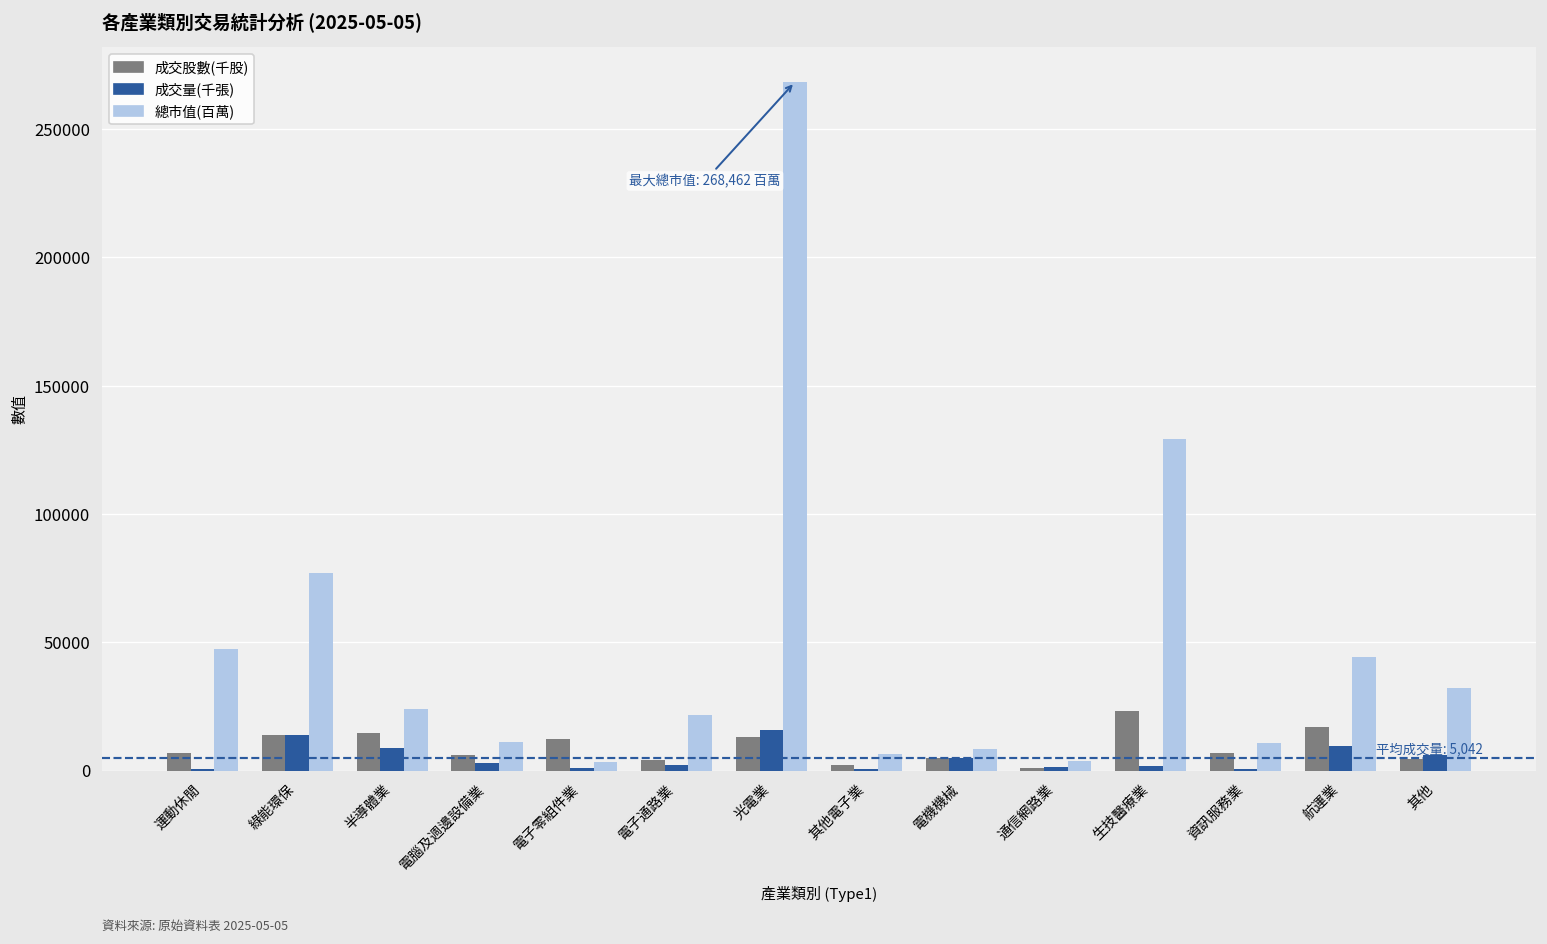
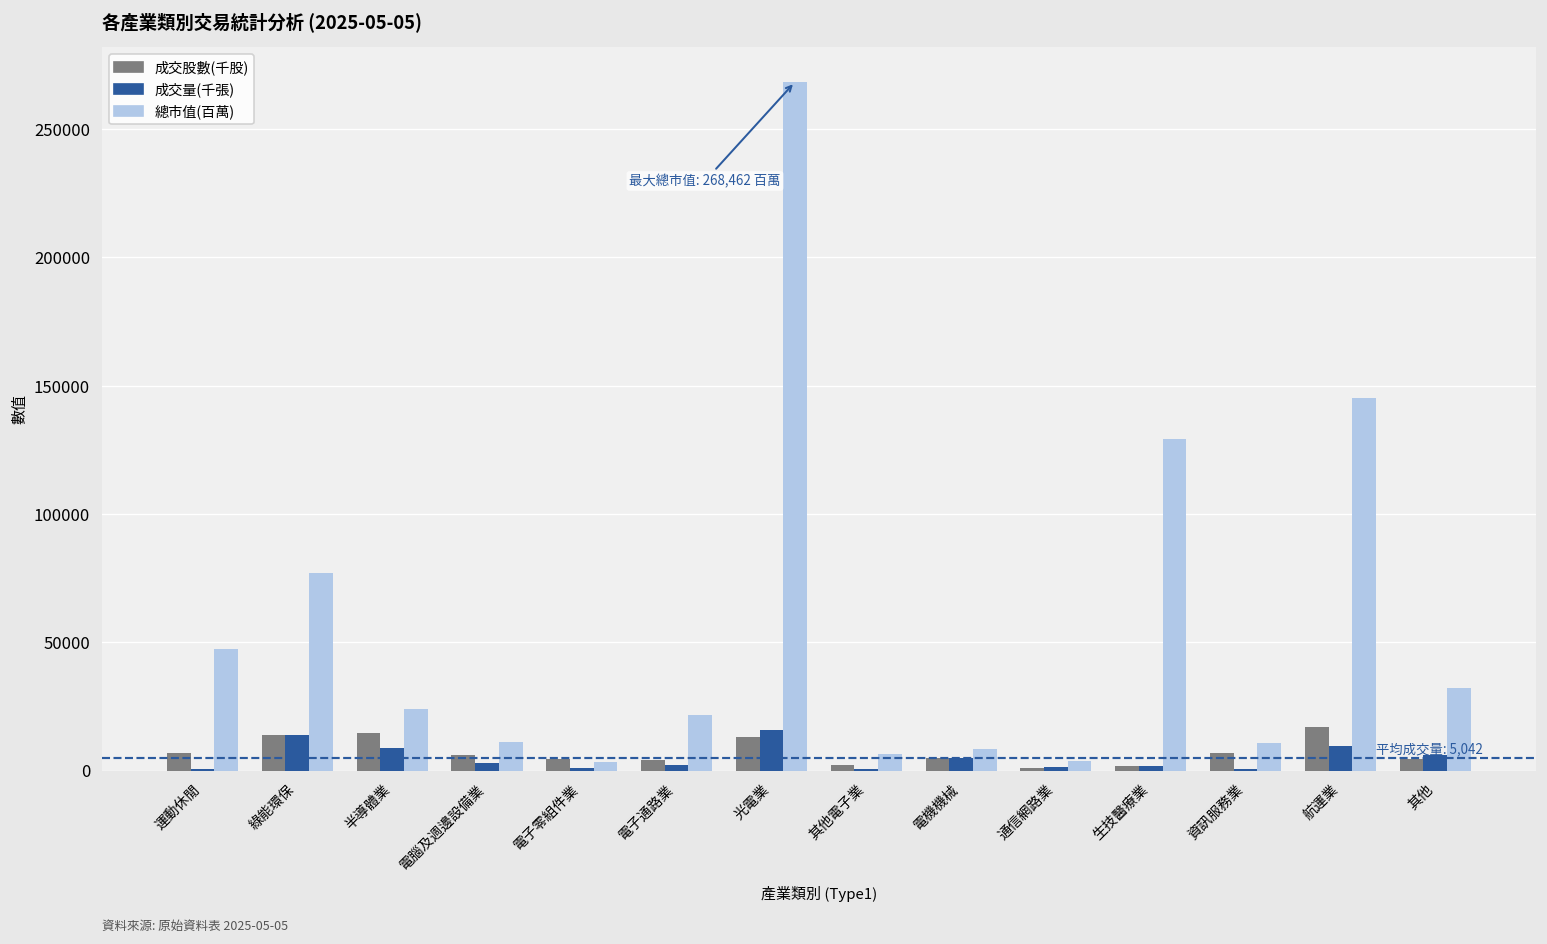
  {
    "成交股數(千股)": {
      "運動休閒": 7000,
      "綠能環保": 14000,
      "半導體業": 15000,
      "電腦及週邊設備業": 6000,
-     "電子零組件業": 12000,
+     "電子零組件業": 5000,
      "電子通路業": 4000,
      "光電業": 13000,
      "其他電子業": 2000,
      "電機機械": 5000,
-     "生技醫療業": 23000,
+     "生技醫療業": 2000,
      "資訊服務業": 7000,
      "航運業": 17000,
      "其他": 5000
    },
    "成交量(千張)": {
      "綠能環保": 14000,
      "半導體業": 9000,
      "電腦及週邊設備業": 3000,
      "電子通路業": 2000,
      "光電業": 16000,
      "電機機械": 5000,
      "通信網路業": 1000,
      "生技醫療業": 2000,
      "航運業": 10000
    },
    "總市值(百萬)": {
      "運動休閒": 47000,
      "綠能環保": 77000,
      "半導體業": 24000,
      "電腦及週邊設備業": 11000,
      "電子零組件業": 3000,
      "電子通路業": 22000,
      "其他電子業": 6000,
      "電機機械": 9000,
      "通信網路業": 4000,
      "生技醫療業": 129000,
      "資訊服務業": 11000,
-     "航運業": 44000,
+     "航運業": 145000,
      "其他": 32000
    }
  }
